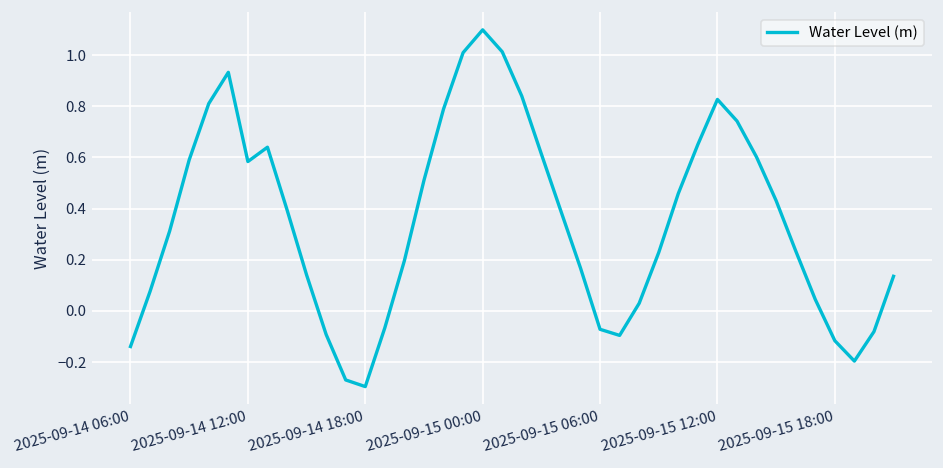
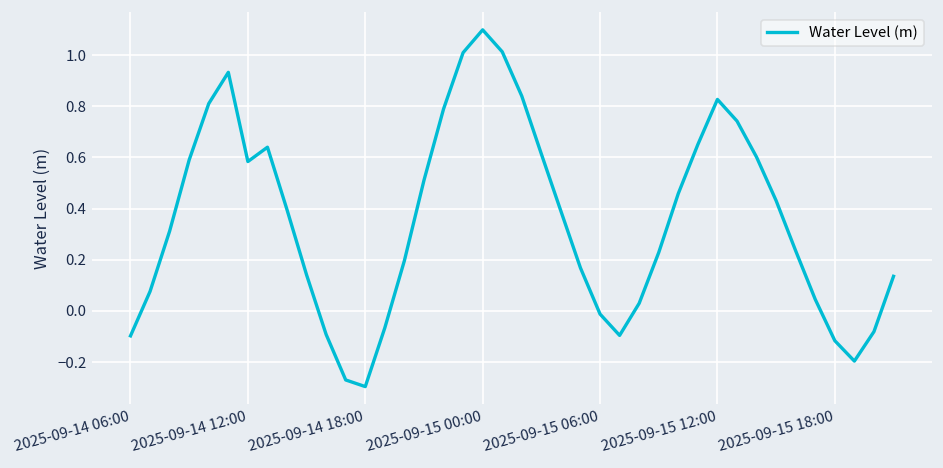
  {
-   "2025-09-14 06:00": -0.14,
+   "2025-09-14 06:00": -0.10,
    "2025-09-14 12:00": 0.58,
    "2025-09-14 18:00": -0.30,
    "2025-09-15 00:00": 1.10,
-   "2025-09-15 06:00": -0.07,
+   "2025-09-15 06:00": -0.01,
    "2025-09-15 12:00": 0.83,
    "2025-09-15 18:00": -0.12
  }
